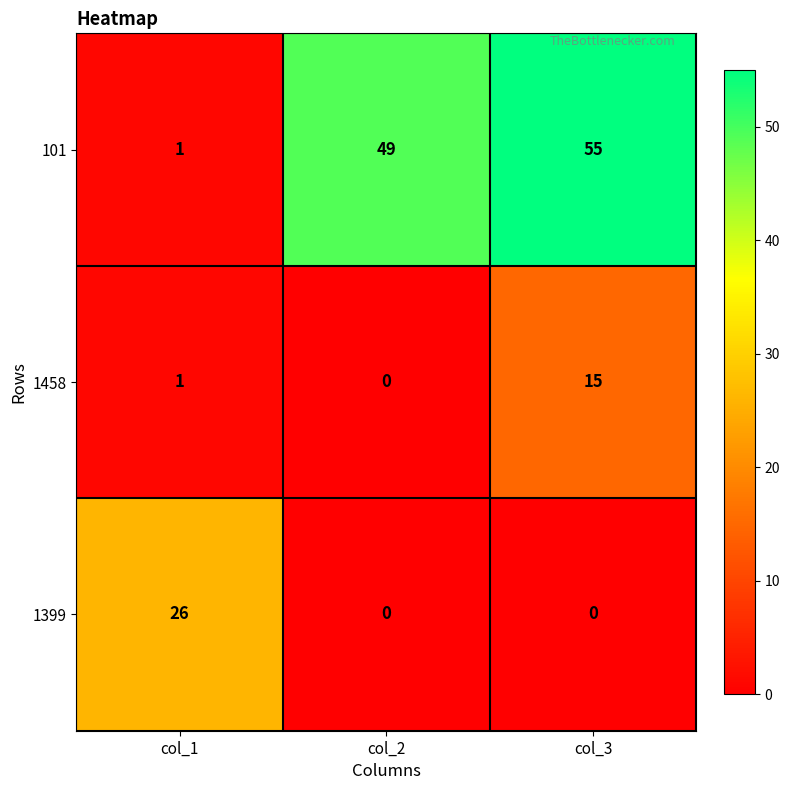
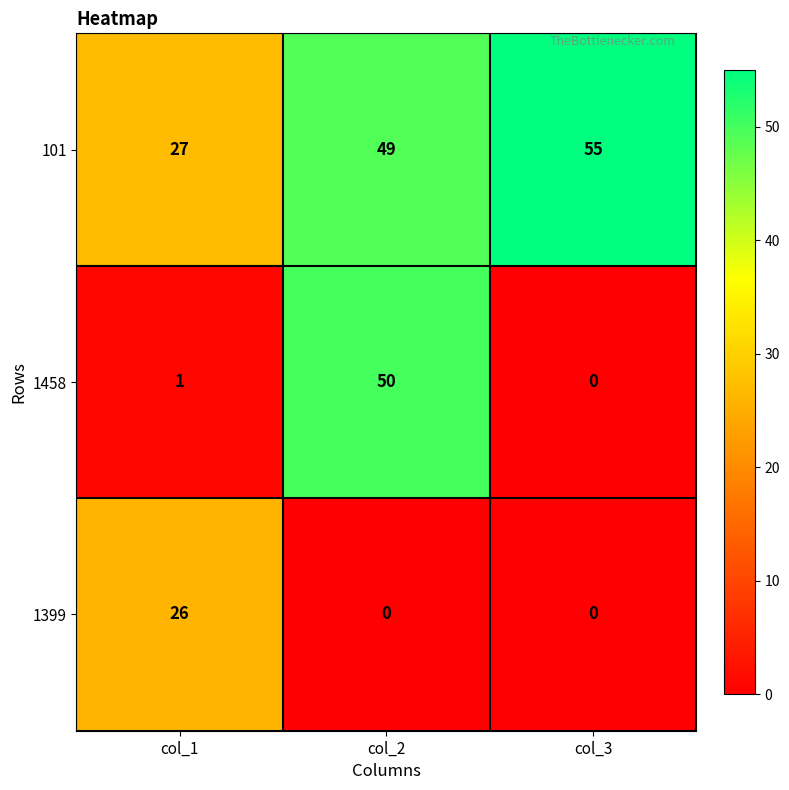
  {
    "101": {
-     "col_1": 1,
+     "col_1": 27,
      "col_2": 49,
      "col_3": 55
    },
    "1458": {
      "col_1": 1,
-     "col_2": 0,
-     "col_3": 15
+     "col_2": 50,
+     "col_3": 0
    },
    "1399": {
      "col_1": 26,
      "col_2": 0,
      "col_3": 0
    }
  }
